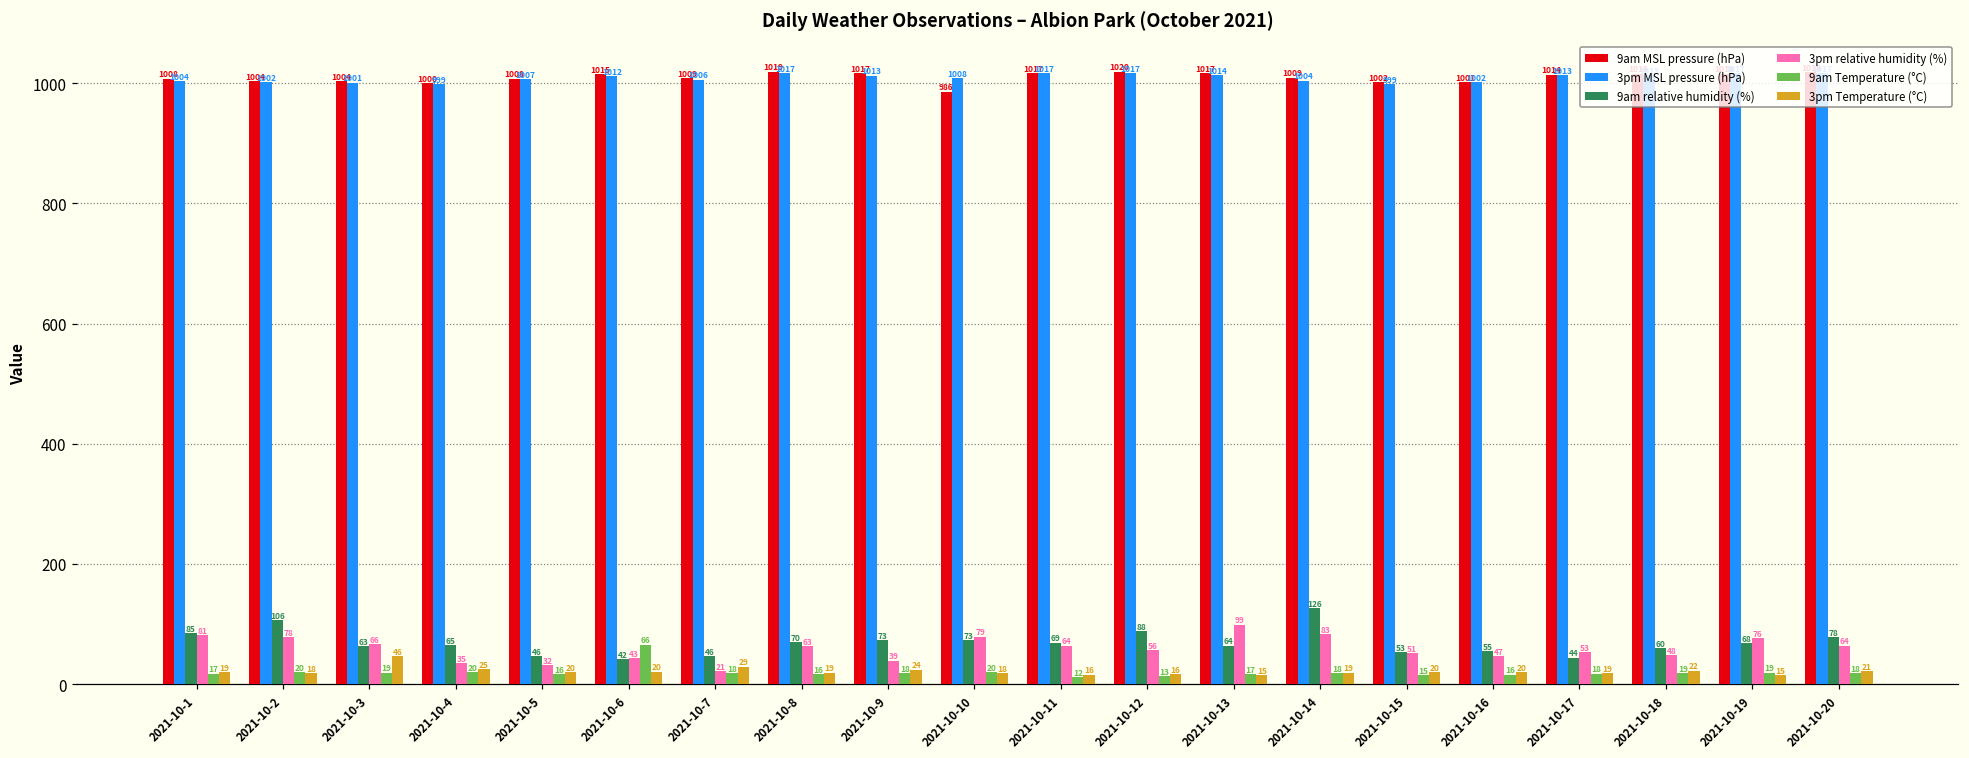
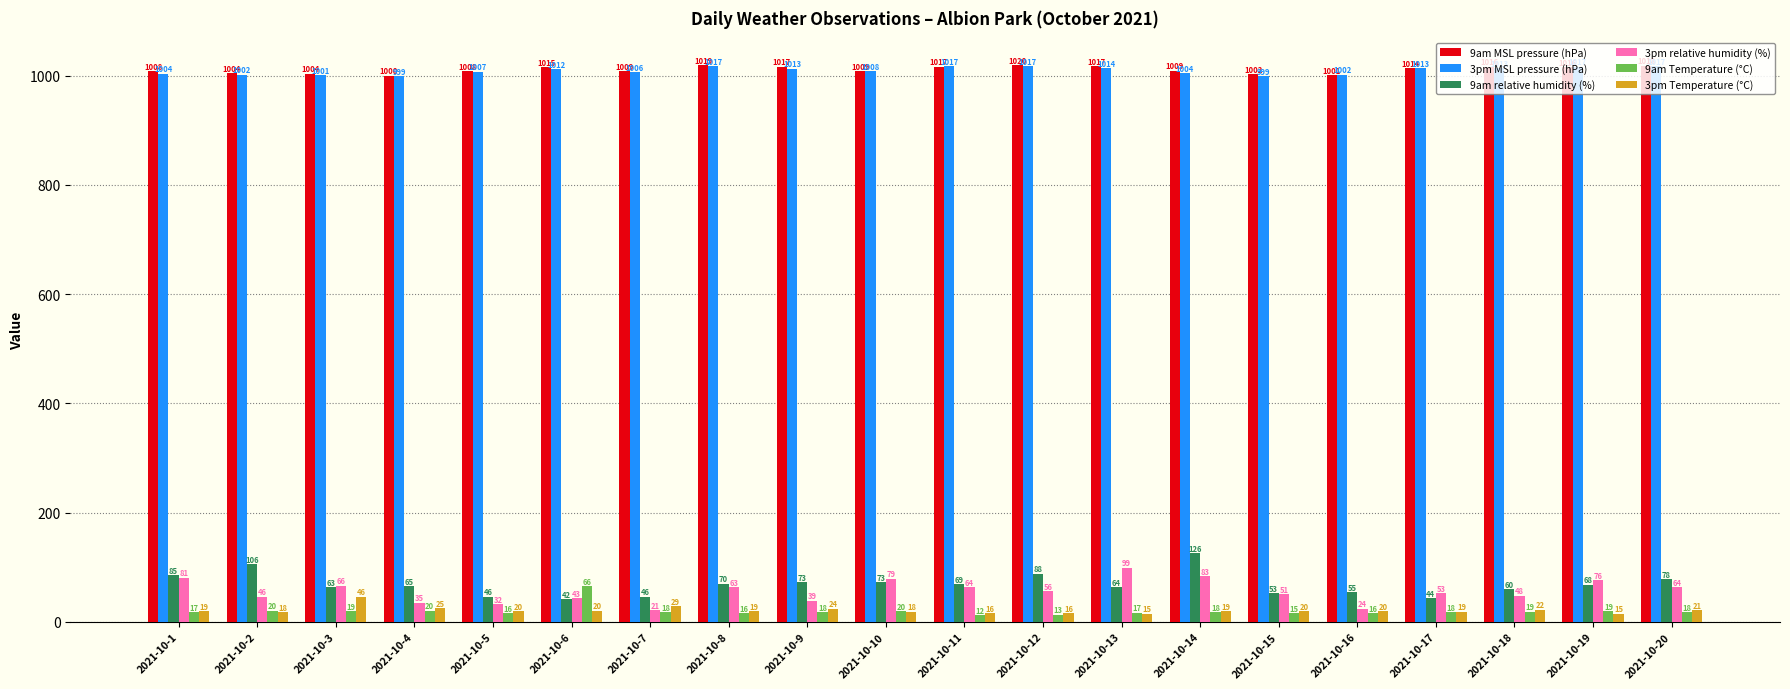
  {
    "9am MSL pressure (hPa)": {
-     "2021-10-10": 986
+     "2021-10-10": 1009
    },
    "9am relative humidity (%)": {
      "2021-10-1": 85,
      "2021-10-2": 106,
      "2021-10-3": 63,
      "2021-10-4": 65,
      "2021-10-5": 46,
      "2021-10-6": 42,
      "2021-10-7": 46,
      "2021-10-8": 70,
      "2021-10-9": 73,
      "2021-10-10": 73,
      "2021-10-11": 69,
      "2021-10-12": 88,
      "2021-10-13": 64,
      "2021-10-14": 126,
      "2021-10-15": 53,
      "2021-10-16": 55,
      "2021-10-17": 44,
      "2021-10-18": 60,
      "2021-10-19": 68,
      "2021-10-20": 78
    },
    "3pm relative humidity (%)": {
      "2021-10-1": 81,
-     "2021-10-2": 78,
+     "2021-10-2": 46,
      "2021-10-3": 66,
      "2021-10-4": 35,
      "2021-10-5": 32,
      "2021-10-6": 43,
      "2021-10-7": 21,
      "2021-10-8": 63,
      "2021-10-9": 39,
      "2021-10-10": 79,
      "2021-10-11": 64,
      "2021-10-12": 56,
      "2021-10-13": 99,
      "2021-10-14": 83,
      "2021-10-15": 51,
-     "2021-10-16": 47,
+     "2021-10-16": 24,
      "2021-10-17": 53,
      "2021-10-18": 48,
      "2021-10-19": 76,
      "2021-10-20": 64
    },
    "9am Temperature (°C)": {
      "2021-10-1": 17,
      "2021-10-2": 20,
      "2021-10-3": 19,
      "2021-10-4": 20,
      "2021-10-5": 16,
      "2021-10-6": 66,
      "2021-10-7": 18,
      "2021-10-8": 16,
      "2021-10-9": 18,
      "2021-10-10": 20,
      "2021-10-11": 12,
      "2021-10-12": 13,
      "2021-10-13": 17,
      "2021-10-14": 18,
      "2021-10-15": 15,
      "2021-10-16": 16,
      "2021-10-17": 18,
      "2021-10-18": 19,
      "2021-10-19": 19,
      "2021-10-20": 18
    },
    "3pm Temperature (°C)": {
      "2021-10-1": 19,
      "2021-10-2": 18,
      "2021-10-3": 46,
      "2021-10-4": 25,
      "2021-10-5": 20,
      "2021-10-6": 20,
      "2021-10-7": 29,
      "2021-10-8": 19,
      "2021-10-9": 24,
      "2021-10-10": 18,
      "2021-10-11": 16,
      "2021-10-12": 16,
      "2021-10-13": 15,
      "2021-10-14": 19,
      "2021-10-15": 20,
      "2021-10-16": 20,
      "2021-10-17": 19,
      "2021-10-18": 22,
      "2021-10-19": 15,
      "2021-10-20": 21
    }
  }
